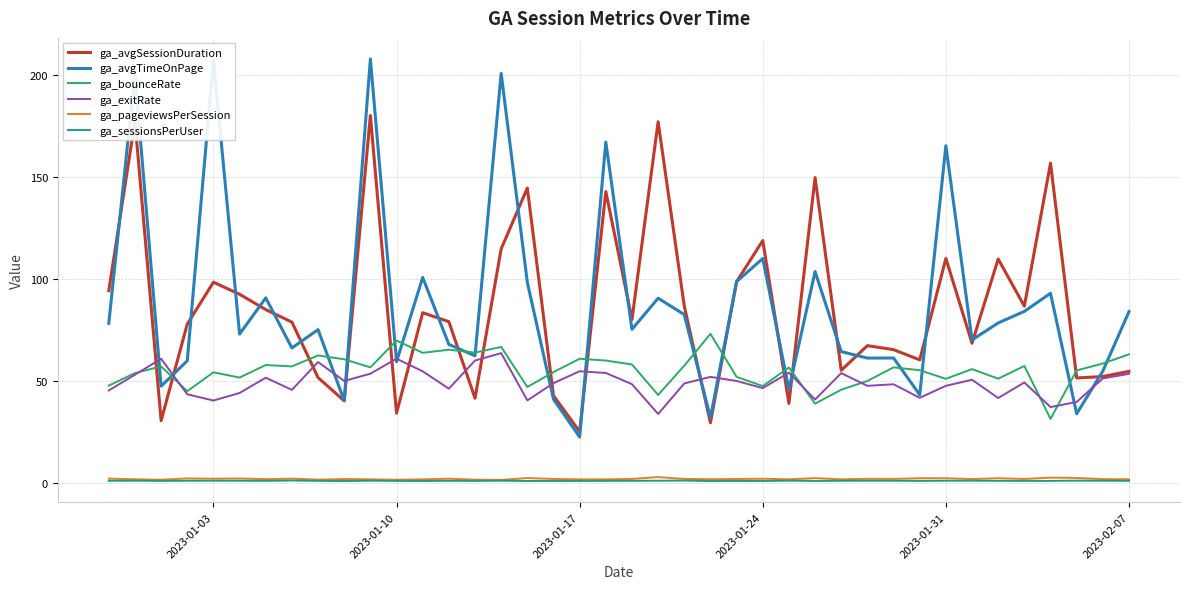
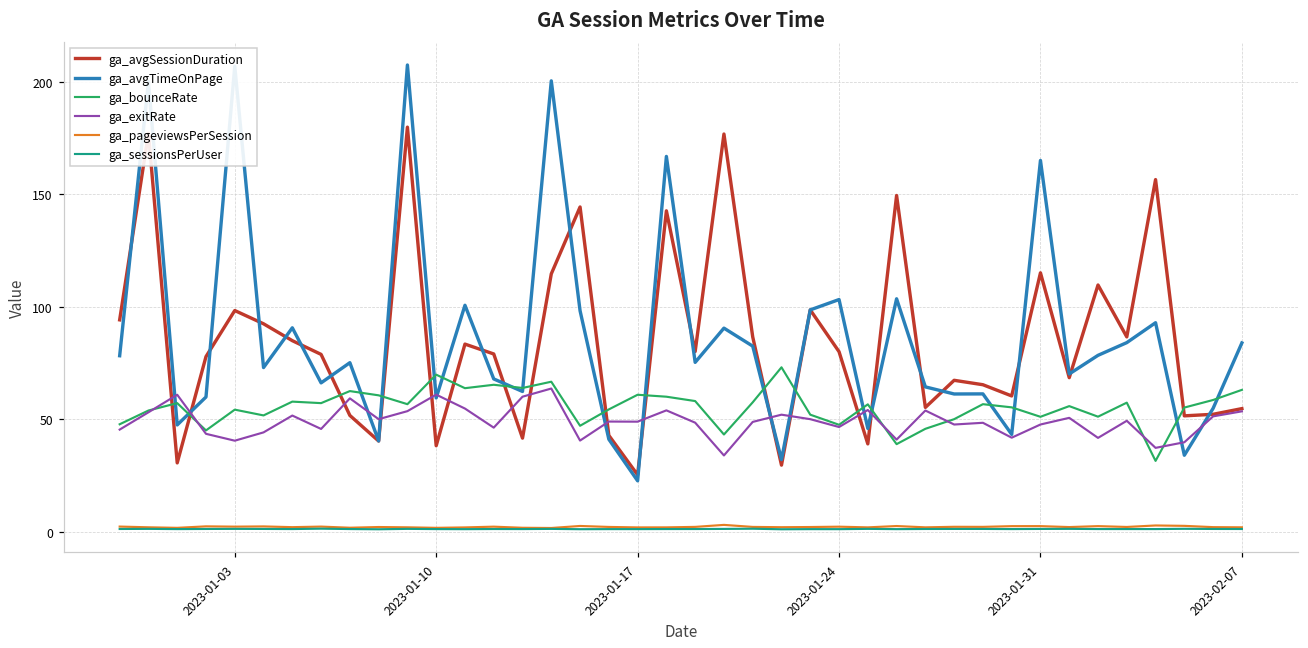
  {
    "ga_avgSessionDuration": {
      "2023-01-03": 98,
-     "2023-01-10": 34,
+     "2023-01-10": 38,
      "2023-01-17": 25,
-     "2023-01-24": 119,
-     "2023-01-31": 110
+     "2023-01-24": 80,
+     "2023-01-31": 115
    },
    "ga_avgTimeOnPage": {
      "2023-01-10": 59,
      "2023-01-17": 23,
-     "2023-01-24": 110,
+     "2023-01-24": 103,
      "2023-01-31": 165,
      "2023-02-07": 84
    },
    "ga_exitRate": {
      "2023-01-03": 40,
      "2023-01-10": 61,
-     "2023-01-17": 55,
+     "2023-01-17": 49,
      "2023-01-31": 48
    },
    "ga_pageviewsPerSession": {
      "2023-01-31": 2
    }
  }
